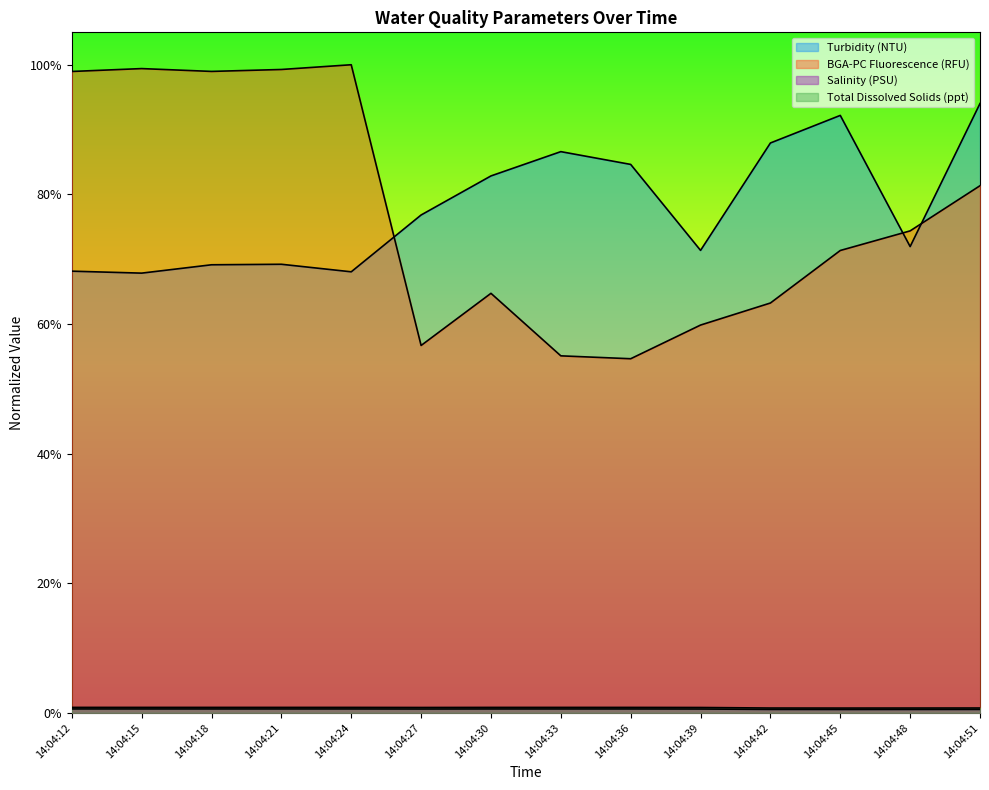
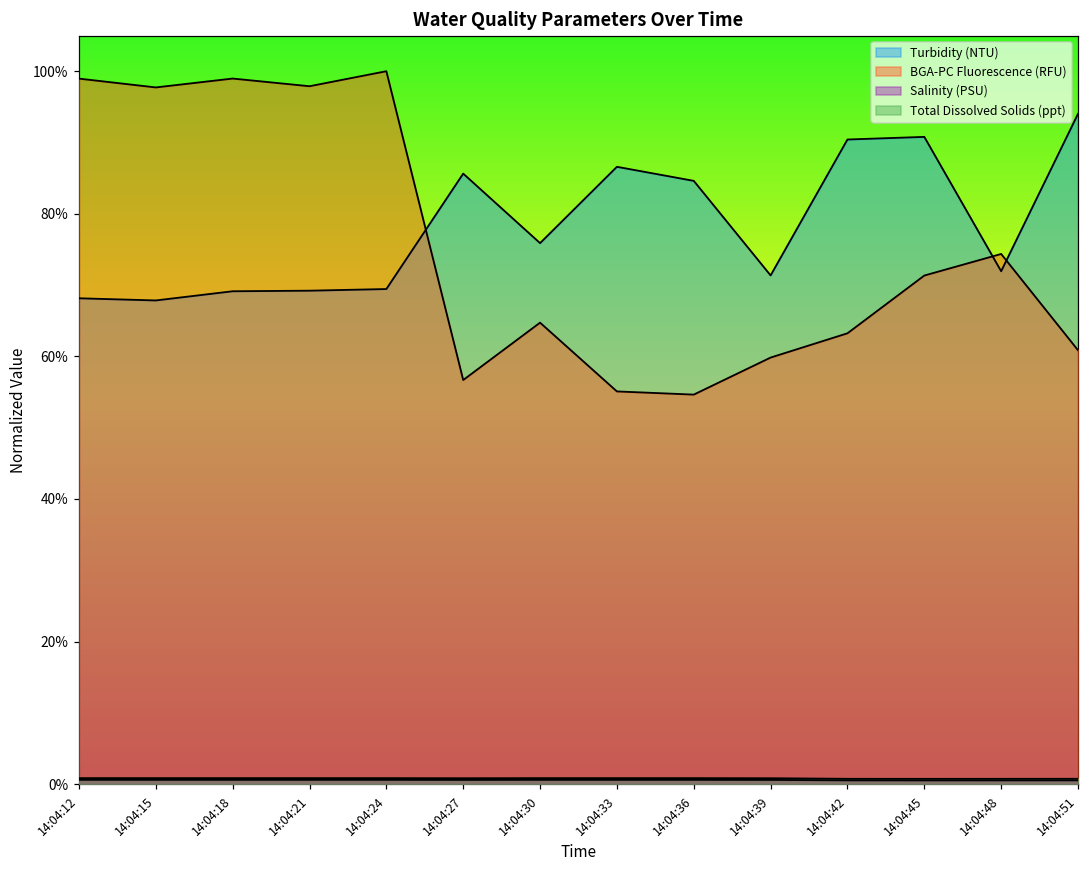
  {
    "Turbidity (NTU)": {
      "14:04:12": "68%",
      "14:04:15": "68%",
      "14:04:18": "69%",
      "14:04:21": "69%",
-     "14:04:24": "68%",
-     "14:04:27": "77%",
-     "14:04:30": "83%",
+     "14:04:24": "69%",
+     "14:04:27": "86%",
+     "14:04:30": "76%",
      "14:04:33": "87%",
      "14:04:36": "85%",
      "14:04:39": "71%",
-     "14:04:42": "88%",
-     "14:04:45": "92%",
+     "14:04:42": "90%",
+     "14:04:45": "91%",
      "14:04:48": "72%",
      "14:04:51": "94%"
    },
    "BGA-PC Fluorescence (RFU)": {
      "14:04:12": "99%",
-     "14:04:15": "99%",
+     "14:04:15": "98%",
      "14:04:18": "99%",
-     "14:04:21": "99%",
+     "14:04:21": "98%",
      "14:04:24": "100%",
      "14:04:27": "57%",
      "14:04:30": "65%",
      "14:04:33": "55%",
      "14:04:36": "55%",
      "14:04:39": "60%",
      "14:04:42": "63%",
      "14:04:45": "71%",
      "14:04:48": "74%",
-     "14:04:51": "81%"
+     "14:04:51": "61%"
    }
  }
